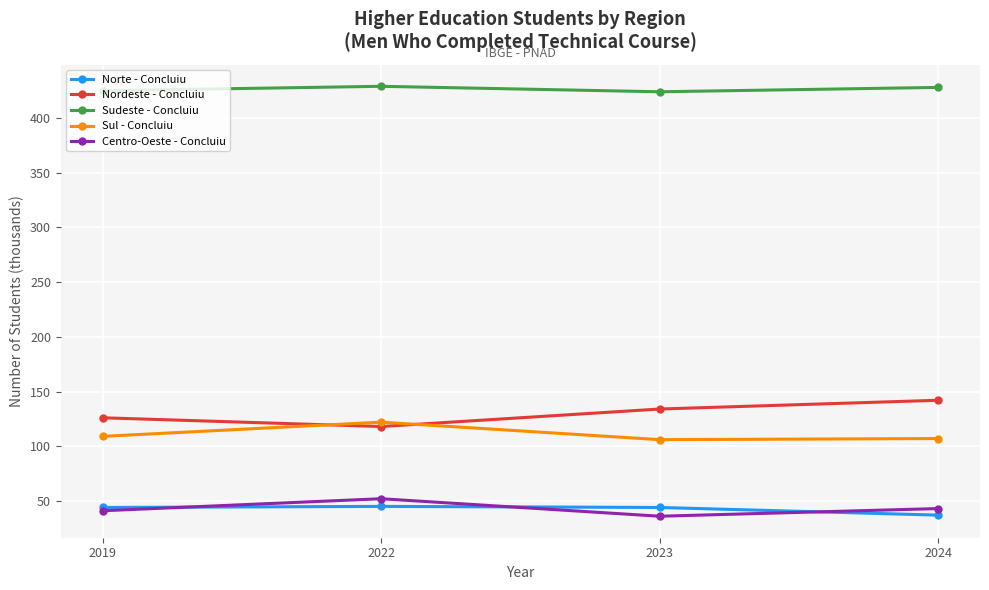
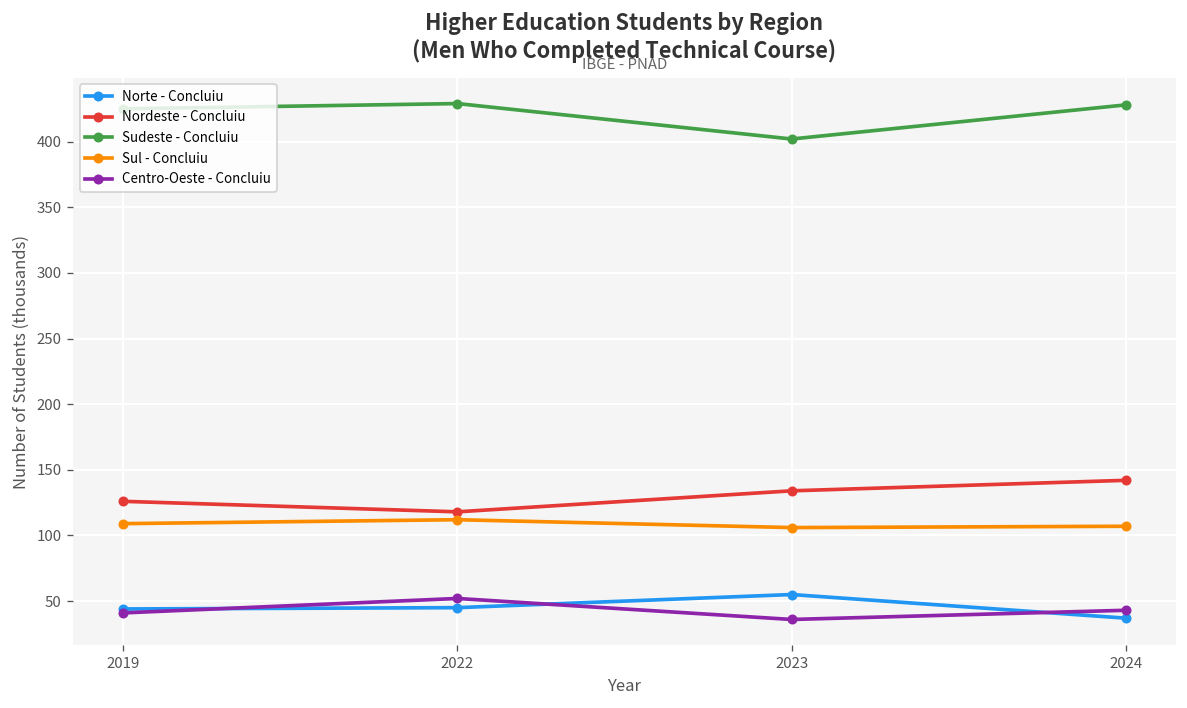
  {
    "Norte - Concluiu": {
      "2019": 44,
      "2022": 45,
-     "2023": 44,
+     "2023": 55,
      "2024": 37
    },
    "Nordeste - Concluiu": {
      "2019": 126,
      "2022": 118,
      "2023": 134,
      "2024": 142
    },
    "Sudeste - Concluiu": {
      "2022": 429,
-     "2023": 424,
+     "2023": 402,
      "2024": 428
    },
    "Sul - Concluiu": {
      "2019": 109,
-     "2022": 122,
+     "2022": 112,
      "2023": 106,
      "2024": 107
    },
    "Centro-Oeste - Concluiu": {
      "2019": 41,
      "2022": 52,
      "2023": 36,
      "2024": 43
    }
  }
